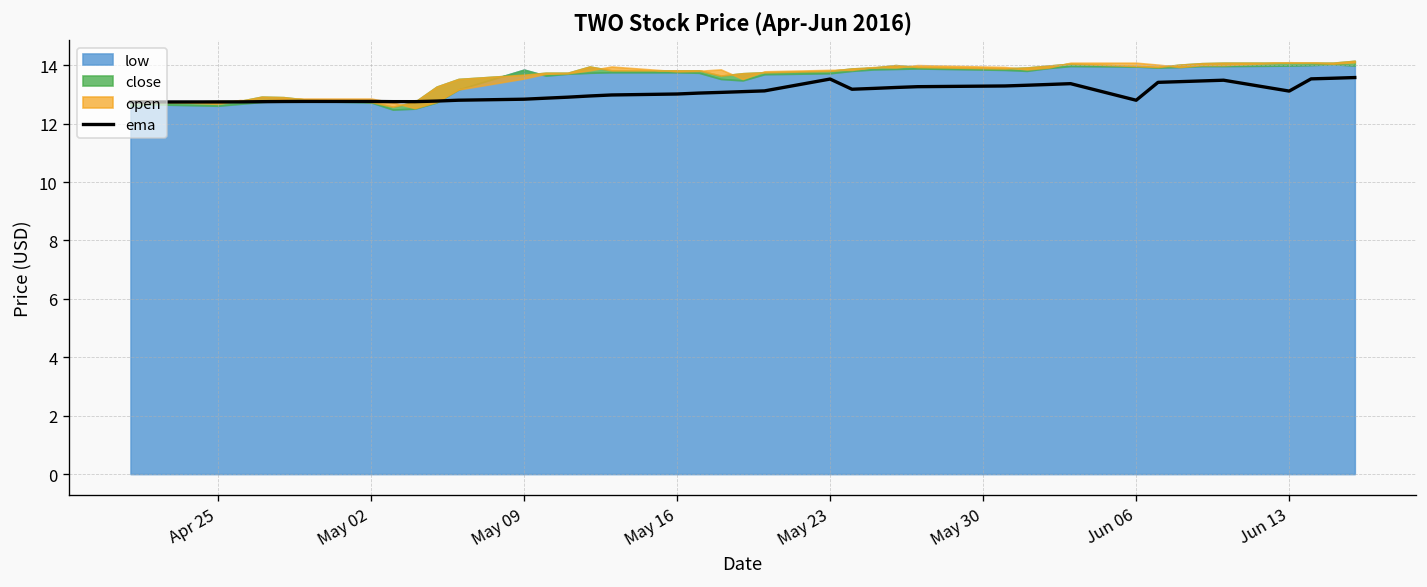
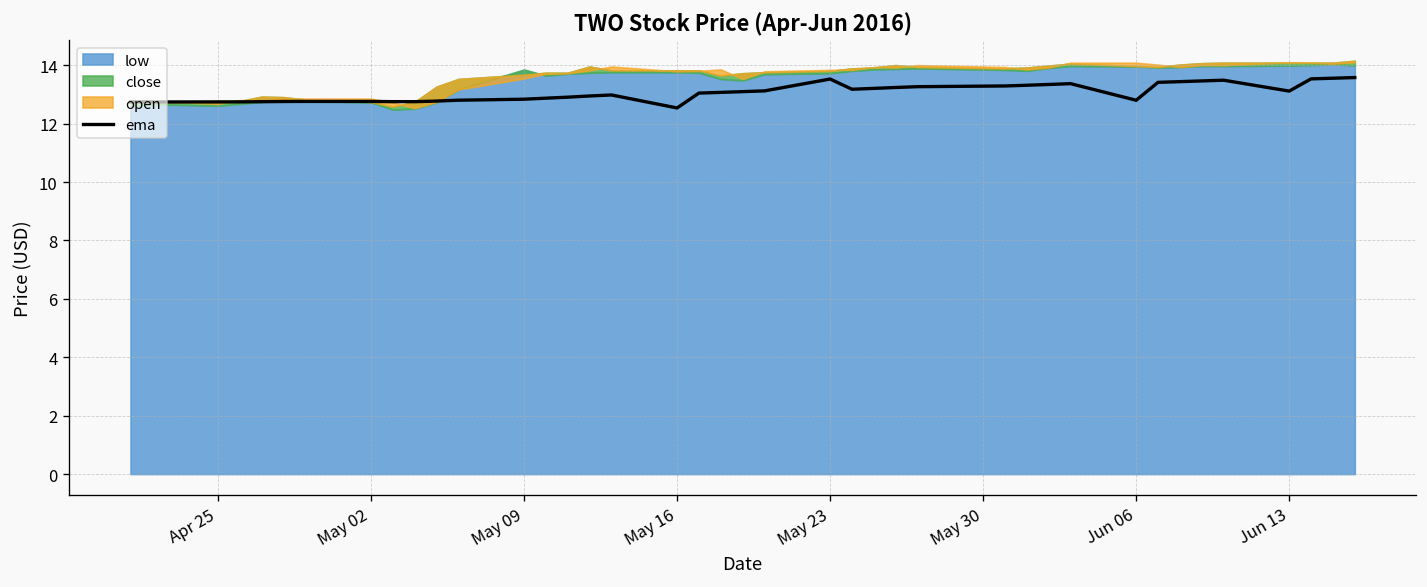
  {
    "low": {
      "Apr 25": 12.6
    },
    "ema": {
      "May 09": 12.8,
-     "May 16": 13.0,
+     "May 16": 12.5,
      "May 23": 13.5,
      "Jun 06": 12.8,
      "Jun 13": 13.1
    }
  }
